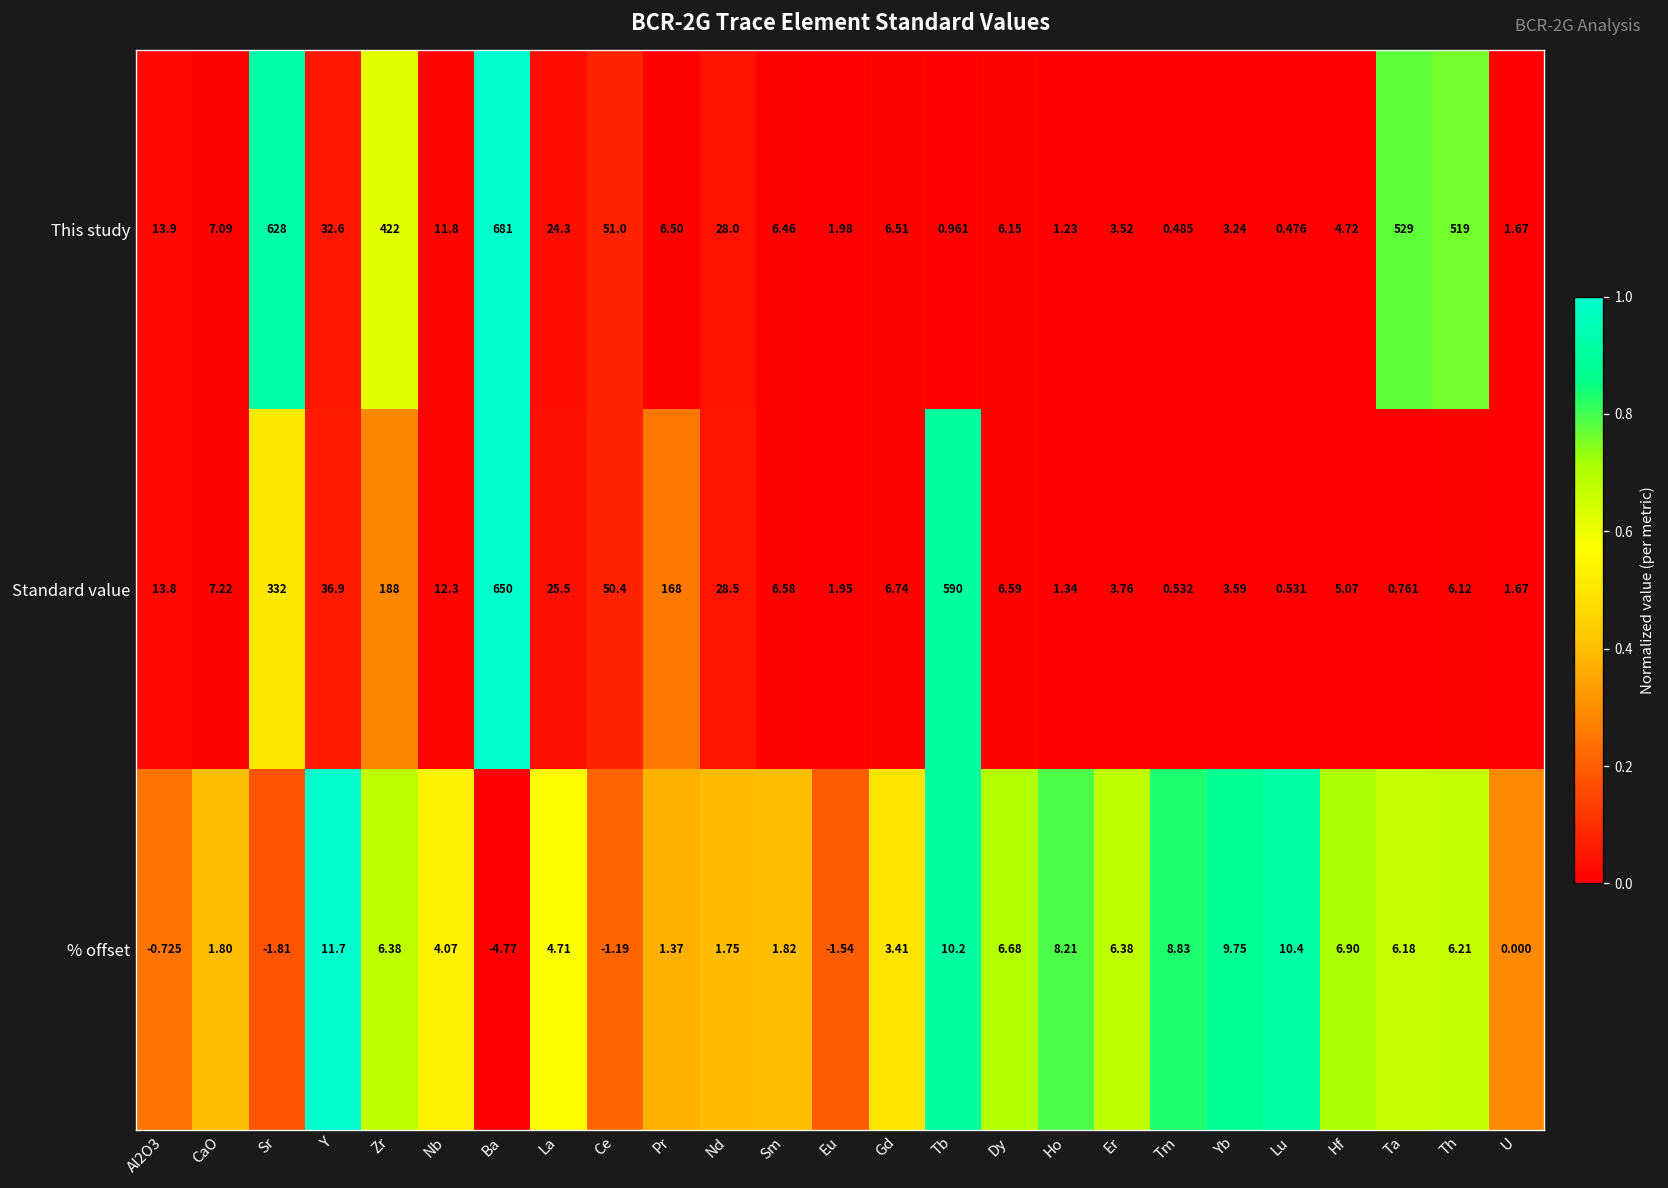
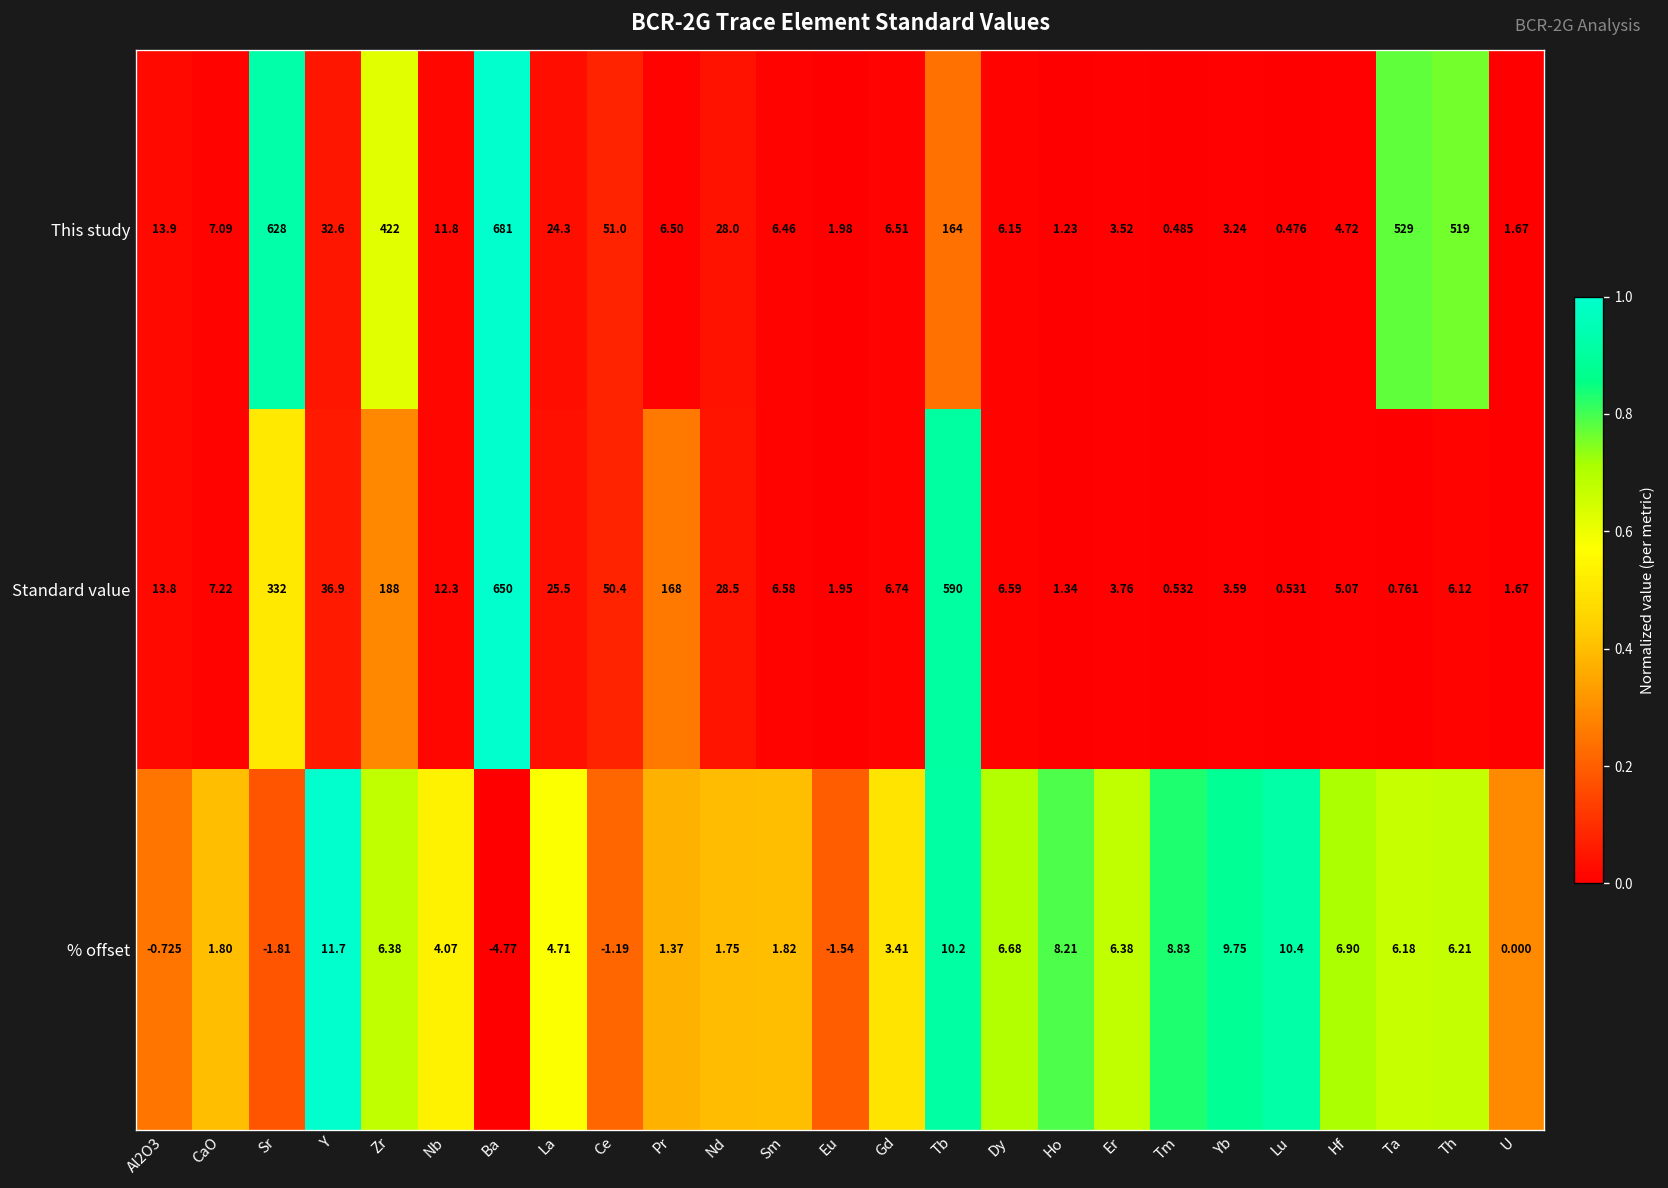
  {
    "This study": {
      "Al2O3": 13.9,
      "CaO": 7.09,
      "Sr": 628,
      "Y": 32.6,
      "Zr": 422,
      "Nb": 11.8,
      "Ba": 681,
      "La": 24.3,
      "Ce": 51.0,
      "Pr": 6.50,
      "Nd": 28.0,
      "Sm": 6.46,
      "Eu": 1.98,
      "Gd": 6.51,
-     "Tb": 0.961,
+     "Tb": 164,
      "Dy": 6.15,
      "Ho": 1.23,
      "Er": 3.52,
      "Tm": 0.485,
      "Yb": 3.24,
      "Lu": 0.476,
      "Hf": 4.72,
      "Ta": 529,
      "Th": 519,
      "U": 1.67
    },
    "Standard value": {
      "Al2O3": 13.8,
      "CaO": 7.22,
      "Sr": 332,
      "Y": 36.9,
      "Zr": 188,
      "Nb": 12.3,
      "Ba": 650,
      "La": 25.5,
      "Ce": 50.4,
      "Pr": 168,
      "Nd": 28.5,
      "Sm": 6.58,
      "Eu": 1.95,
      "Gd": 6.74,
      "Tb": 590,
      "Dy": 6.59,
      "Ho": 1.34,
      "Er": 3.76,
      "Tm": 0.532,
      "Yb": 3.59,
      "Lu": 0.531,
      "Hf": 5.07,
      "Ta": 0.761,
      "Th": 6.12,
      "U": 1.67
    },
    "% offset": {
      "Al2O3": -0.725,
      "CaO": 1.80,
      "Sr": -1.81,
      "Y": 11.7,
      "Zr": 6.38,
      "Nb": 4.07,
      "Ba": -4.77,
      "La": 4.71,
      "Ce": -1.19,
      "Pr": 1.37,
      "Nd": 1.75,
      "Sm": 1.82,
      "Eu": -1.54,
      "Gd": 3.41,
      "Tb": 10.2,
      "Dy": 6.68,
      "Ho": 8.21,
      "Er": 6.38,
      "Tm": 8.83,
      "Yb": 9.75,
      "Lu": 10.4,
      "Hf": 6.90,
      "Ta": 6.18,
      "Th": 6.21,
      "U": 0.000
    }
  }
